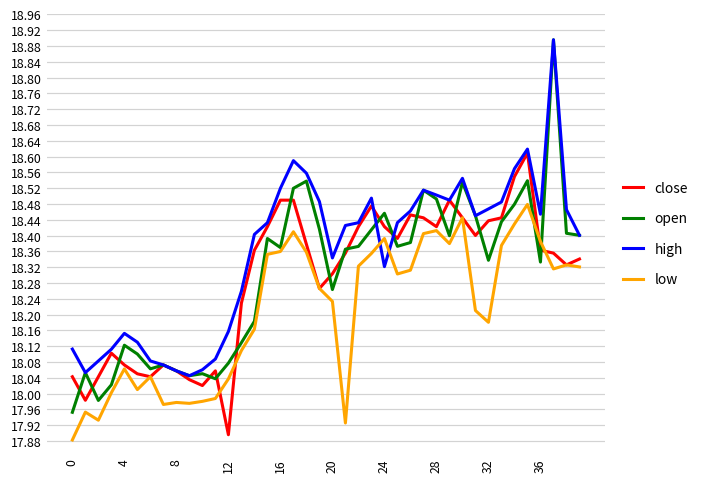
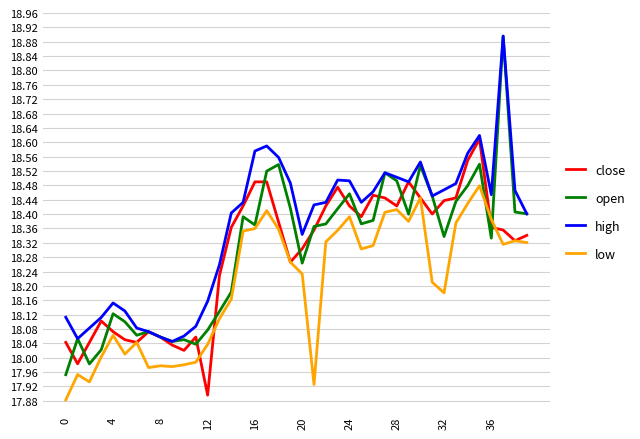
  {
    "close": {
      "0": 18.04,
      "4": 18.07,
      "12": 17.90,
      "16": 18.49,
      "20": 18.30,
      "24": 18.42,
      "28": 18.42,
      "32": 18.44,
      "36": 18.36
    },
    "open": {
      "0": 17.95,
      "4": 18.12,
      "12": 18.08,
      "16": 18.37,
      "20": 18.26,
      "24": 18.46,
      "28": 18.49,
      "32": 18.34,
      "36": 18.33
    },
    "high": {
      "0": 18.11,
      "4": 18.15,
      "12": 18.16,
-     "16": 18.52,
+     "16": 18.58,
      "20": 18.34,
-     "24": 18.32,
+     "24": 18.49,
      "28": 18.50,
      "32": 18.47,
      "36": 18.45
    },
    "low": {
      "0": 17.88,
      "4": 18.06,
      "8": 17.98,
      "12": 18.04,
      "16": 18.36,
      "20": 18.23,
      "24": 18.39,
      "28": 18.41,
      "32": 18.18,
      "36": 18.39
    }
  }
